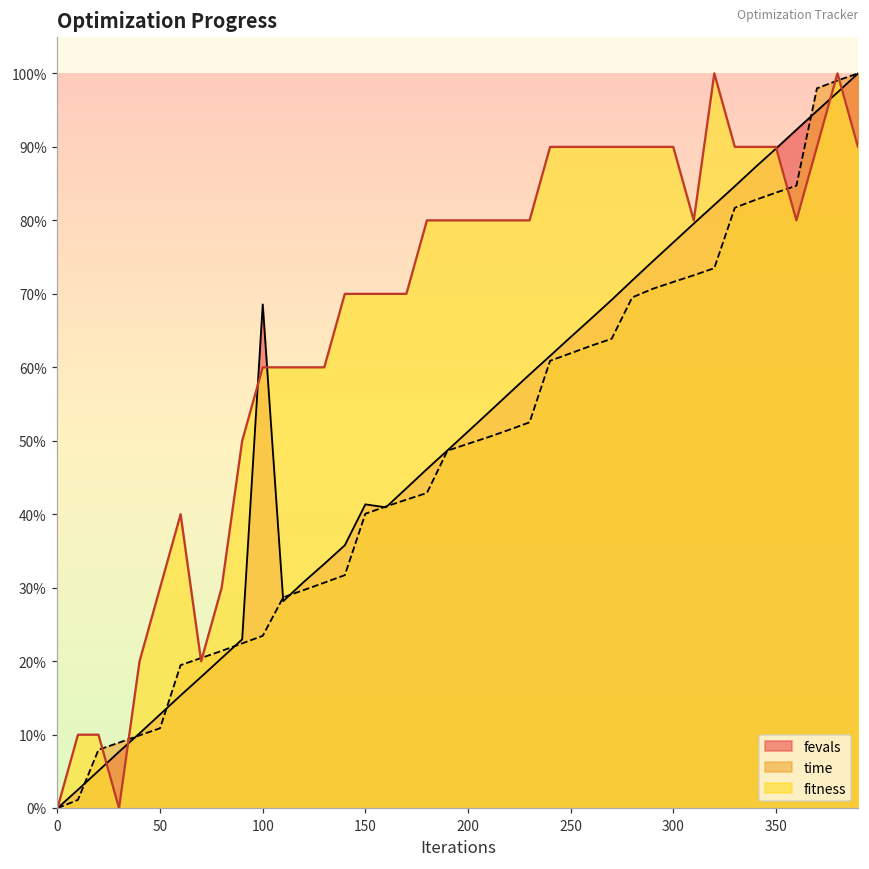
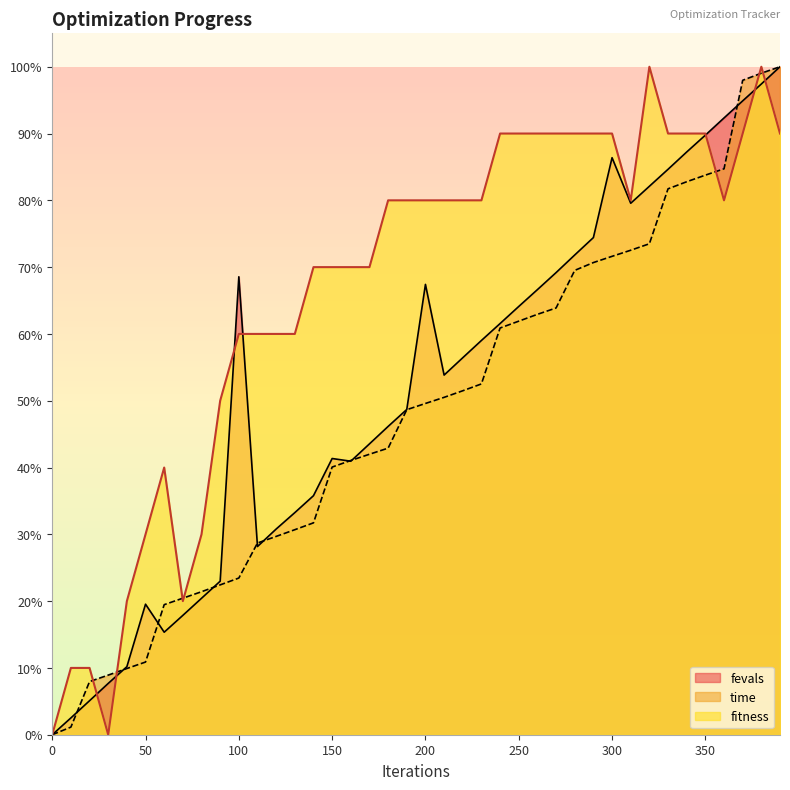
  {
    "fevals": {
-     "50": "13%",
+     "50": "20%",
      "100": "69%",
      "150": "41%",
-     "200": "51%",
+     "200": "67%",
      "250": "64%",
-     "300": "77%"
+     "300": "86%"
    }
  }
